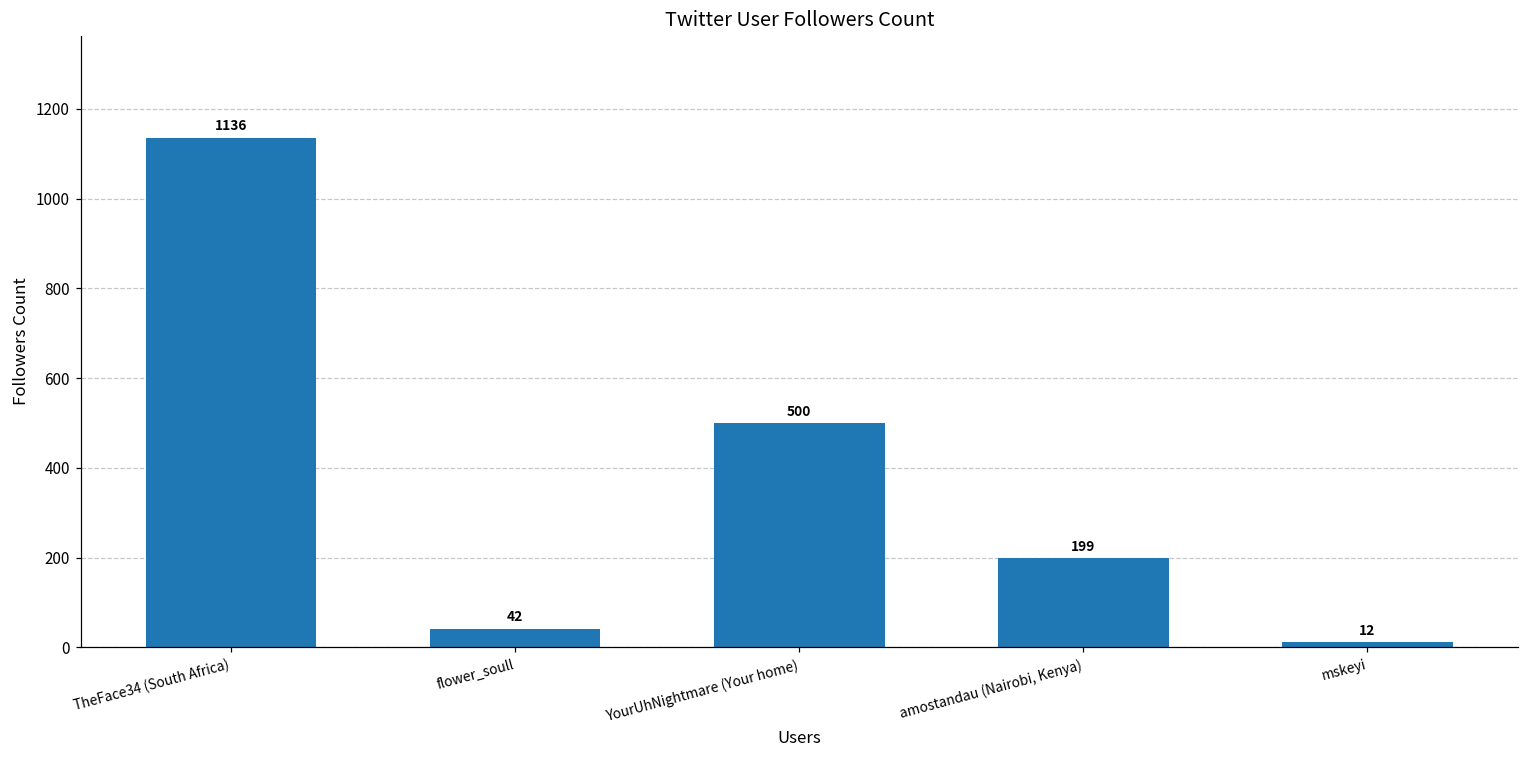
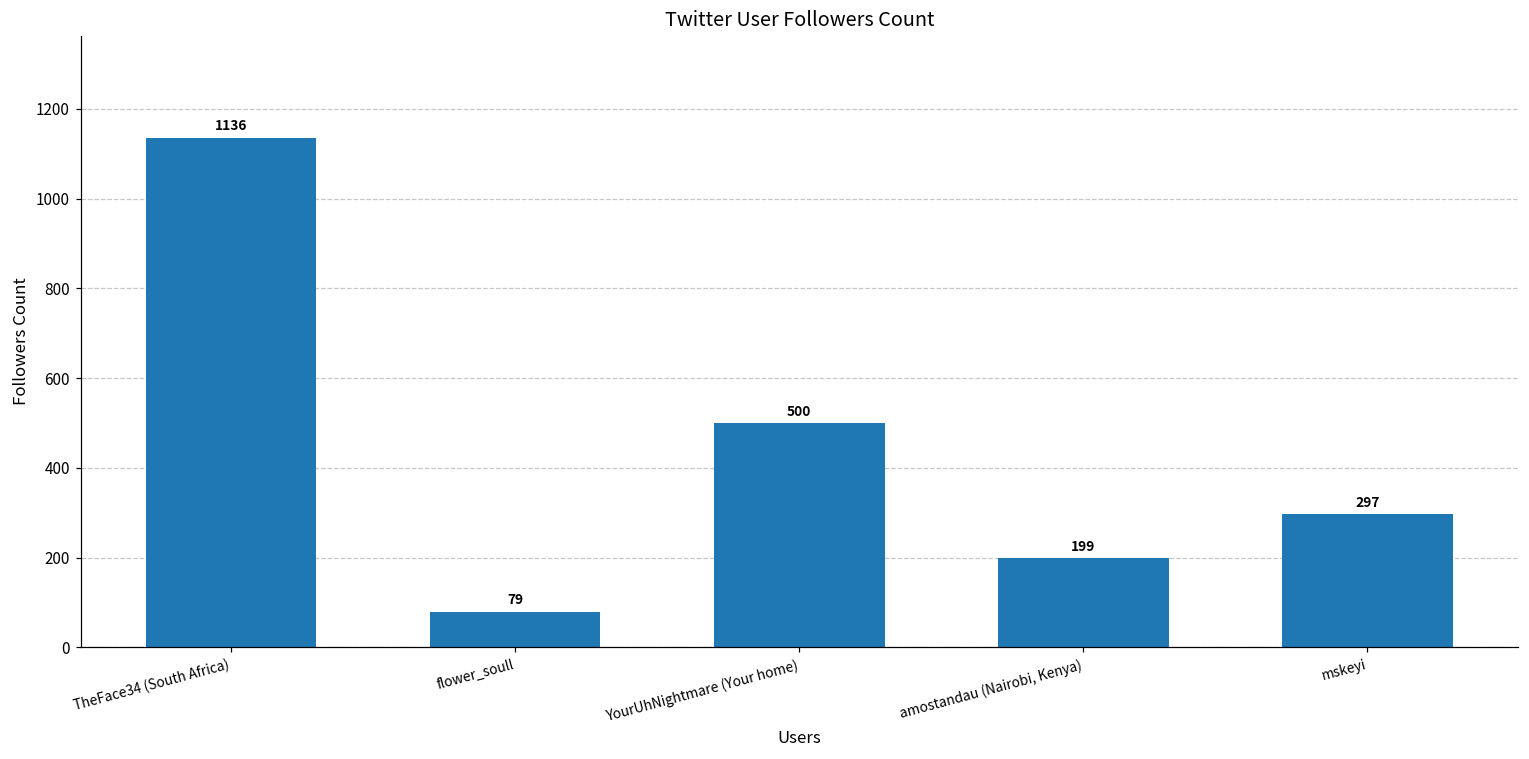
  {
    "TheFace34 (South Africa)": 1136,
-   "flower_soull": 42,
+   "flower_soull": 79,
    "YourUhNightmare (Your home)": 500,
    "amostandau (Nairobi, Kenya)": 199,
-   "mskeyi": 12
+   "mskeyi": 297
  }
